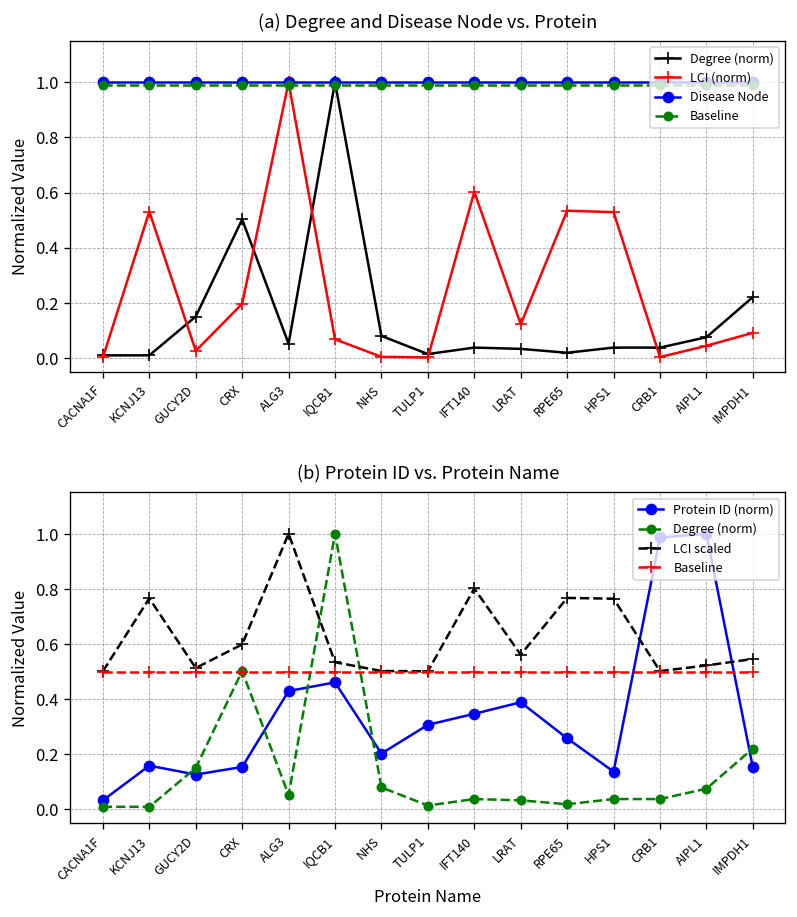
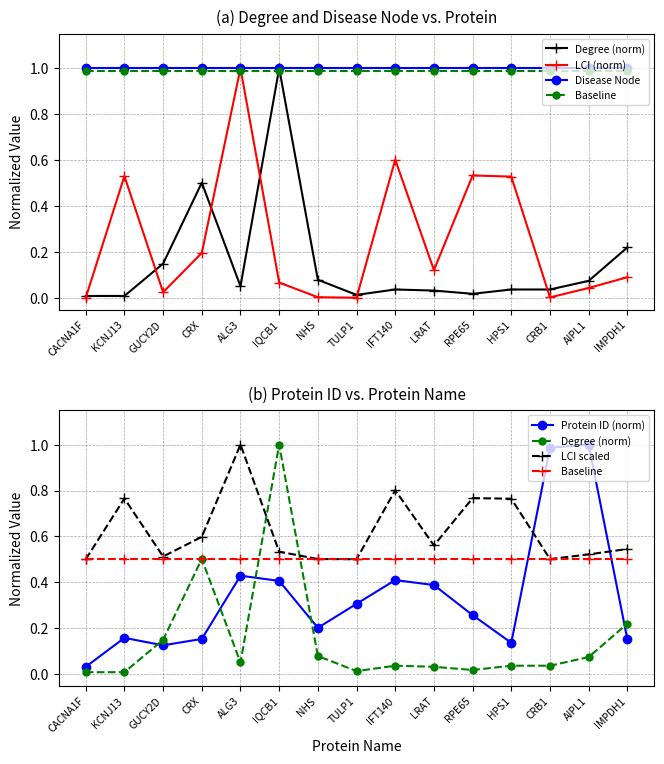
  {
    "(a) Degree and Disease Node vs. Protein": {
      "LCI (norm)": {
        "KCNJ13": 0.53,
        "GUCY2D": 0.03,
        "CRX": 0.20,
        "IQCB1": 0.07,
        "NHS": 0.00,
        "TULP1": 0.00,
        "IFT140": 0.60,
        "LRAT": 0.12,
        "RPE65": 0.53,
        "HPS1": 0.53,
        "CRB1": 0.00,
        "AIPL1": 0.04,
        "IMPDH1": 0.09
      }
    },
    "(b) Protein ID vs. Protein Name": {
      "Protein ID (norm)": {
        "CACNA1F": 0.03,
        "KCNJ13": 0.16,
        "GUCY2D": 0.13,
        "CRX": 0.15,
        "ALG3": 0.43,
-       "IQCB1": 0.46,
+       "IQCB1": 0.41,
        "NHS": 0.20,
        "TULP1": 0.31,
-       "IFT140": 0.35,
+       "IFT140": 0.41,
        "LRAT": 0.39,
        "RPE65": 0.26,
        "HPS1": 0.14,
        "IMPDH1": 0.15
      },
      "Degree (norm)": {
        "CACNA1F": 0.01,
        "KCNJ13": 0.01,
        "GUCY2D": 0.15,
        "ALG3": 0.05,
        "IQCB1": 1.00,
        "NHS": 0.08,
        "TULP1": 0.01,
        "IFT140": 0.04,
        "LRAT": 0.03,
        "RPE65": 0.02,
        "HPS1": 0.04,
        "CRB1": 0.04,
        "AIPL1": 0.08,
        "IMPDH1": 0.22
      },
      "LCI scaled": {
        "KCNJ13": 0.77,
        "GUCY2D": 0.51,
        "CRX": 0.60,
        "ALG3": 1.00,
        "IQCB1": 0.53,
        "IFT140": 0.80,
        "LRAT": 0.56,
        "RPE65": 0.77,
        "HPS1": 0.76,
        "AIPL1": 0.52,
        "IMPDH1": 0.55
      },
      "Baseline": {
        "KCNJ13": 0.50,
        "GUCY2D": 0.50,
        "ALG3": 0.50,
        "IQCB1": 0.50,
        "IFT140": 0.50,
        "LRAT": 0.50,
        "RPE65": 0.50,
        "HPS1": 0.50,
        "AIPL1": 0.50,
        "IMPDH1": 0.50
      }
    }
  }
